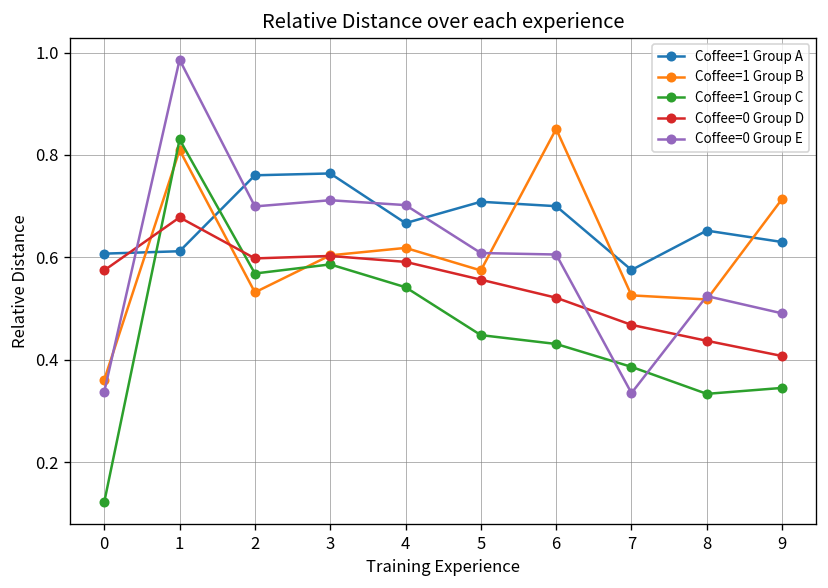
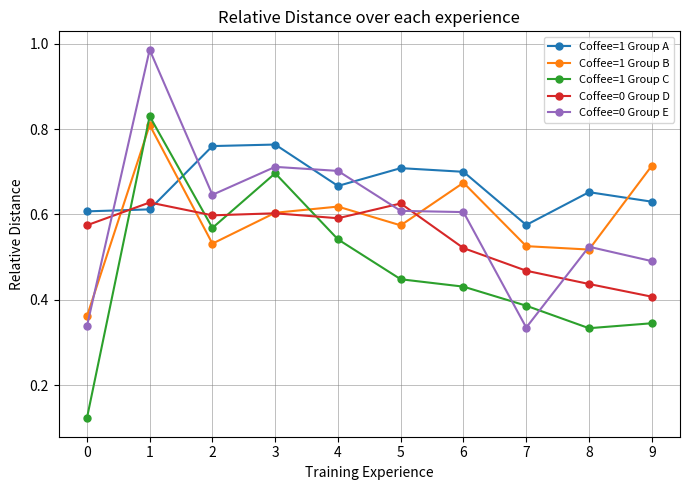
  {
    "Coffee=1 Group A": {
      "0": 0.61,
      "1": 0.61,
      "2": 0.76,
      "3": 0.76,
      "4": 0.67,
      "5": 0.71,
      "6": 0.70,
      "7": 0.58,
      "8": 0.65,
      "9": 0.63
    },
    "Coffee=1 Group B": {
      "0": 0.36,
      "1": 0.81,
      "2": 0.53,
      "4": 0.62,
      "5": 0.57,
-     "6": 0.85,
+     "6": 0.67,
      "7": 0.53,
      "8": 0.52,
      "9": 0.71
    },
    "Coffee=1 Group C": {
      "0": 0.12,
      "1": 0.83,
      "2": 0.57,
-     "3": 0.59,
+     "3": 0.70,
      "4": 0.54,
      "5": 0.45,
      "6": 0.43,
      "7": 0.39,
      "8": 0.33,
      "9": 0.35
    },
    "Coffee=0 Group D": {
      "0": 0.57,
-     "1": 0.68,
+     "1": 0.63,
      "2": 0.60,
      "4": 0.59,
-     "5": 0.56,
+     "5": 0.63,
      "6": 0.52,
      "7": 0.47,
      "8": 0.44,
      "9": 0.41
    },
    "Coffee=0 Group E": {
      "0": 0.34,
      "1": 0.99,
-     "2": 0.70,
+     "2": 0.65,
      "3": 0.71,
      "4": 0.70,
      "5": 0.61,
      "6": 0.61,
      "7": 0.34,
      "8": 0.52,
      "9": 0.49
    }
  }
